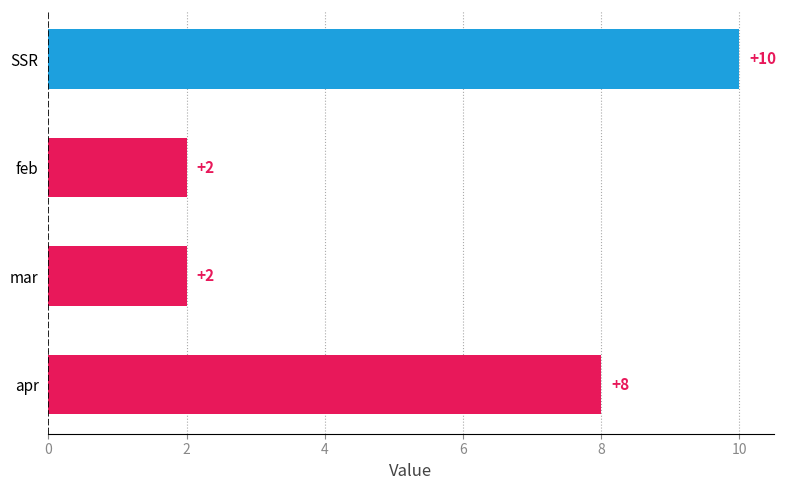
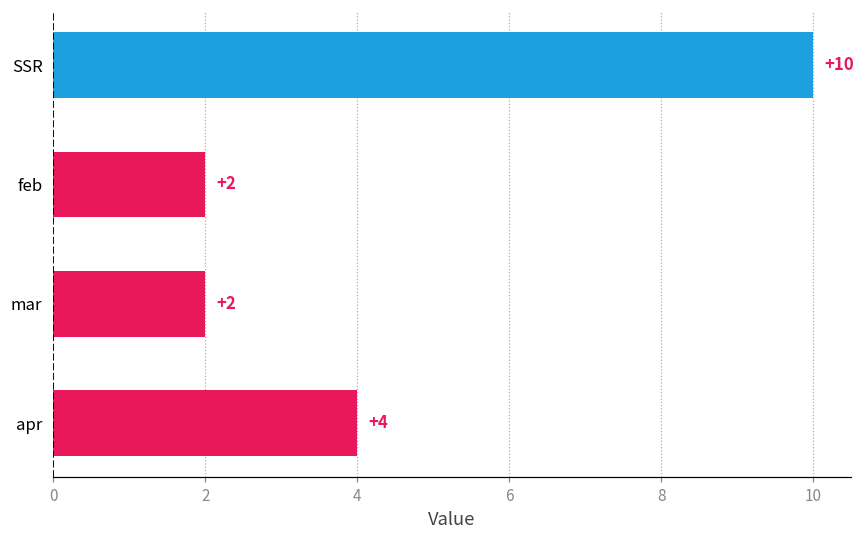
  {
    "SSR": "+10",
    "feb": "+2",
    "mar": "+2",
-   "apr": "+8"
+   "apr": "+4"
  }
